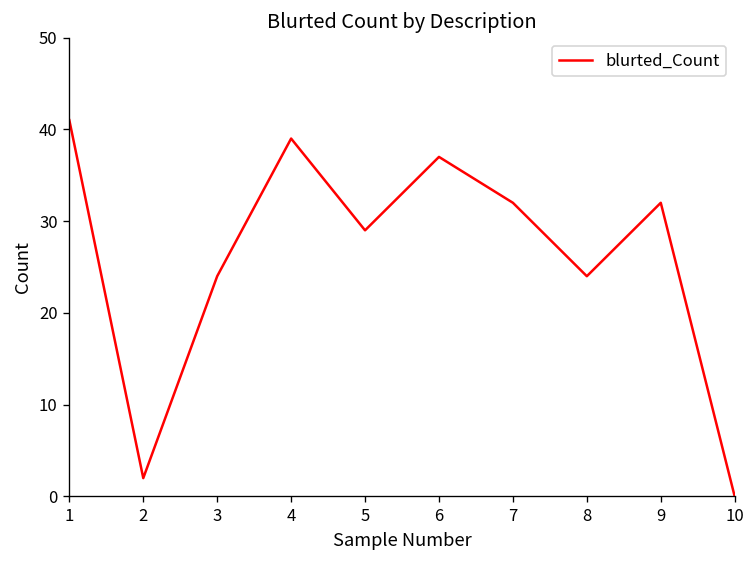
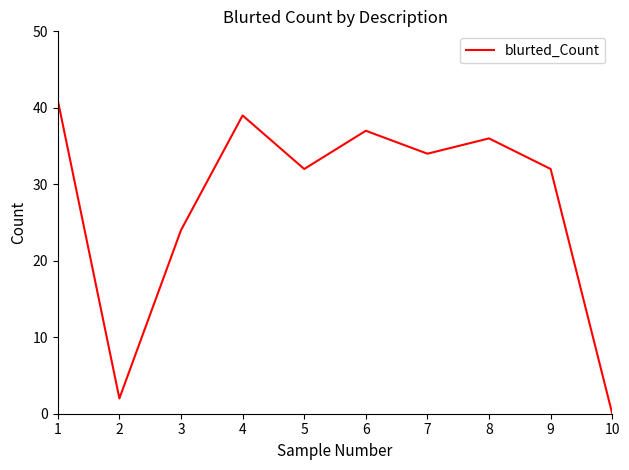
  {
    "1": 41,
    "2": 2,
    "3": 24,
    "4": 39,
-   "5": 29,
+   "5": 32,
    "6": 37,
-   "7": 32,
-   "8": 24,
+   "7": 34,
+   "8": 36,
    "9": 32,
    "10": 0
  }
